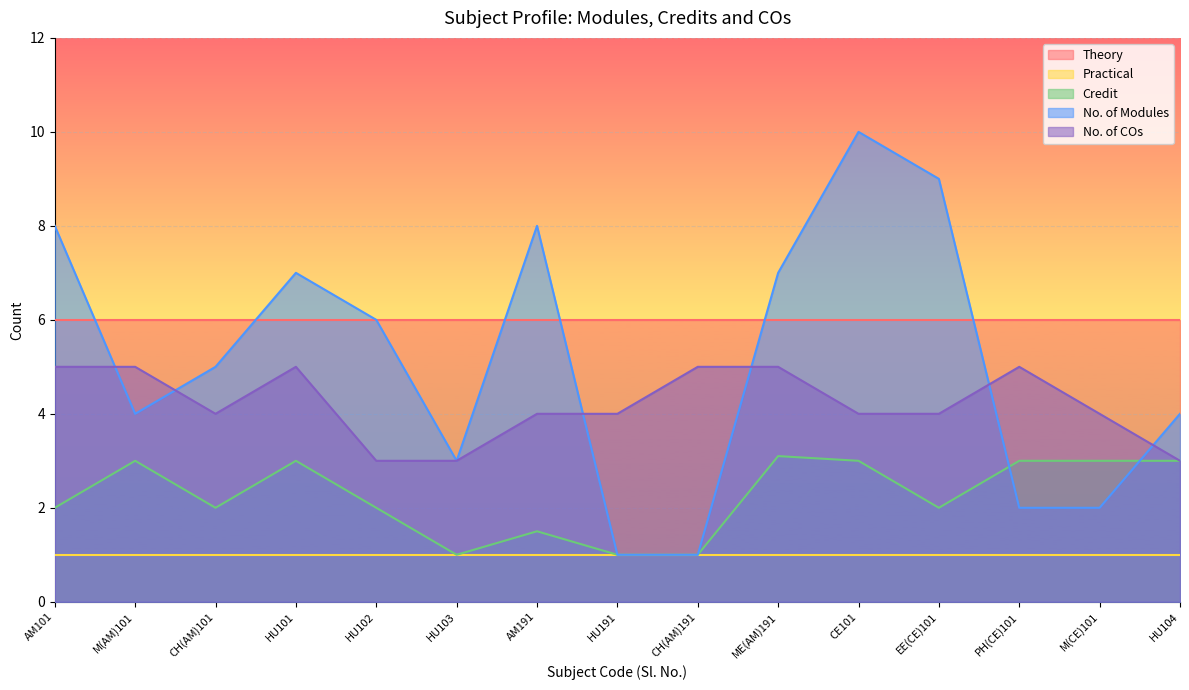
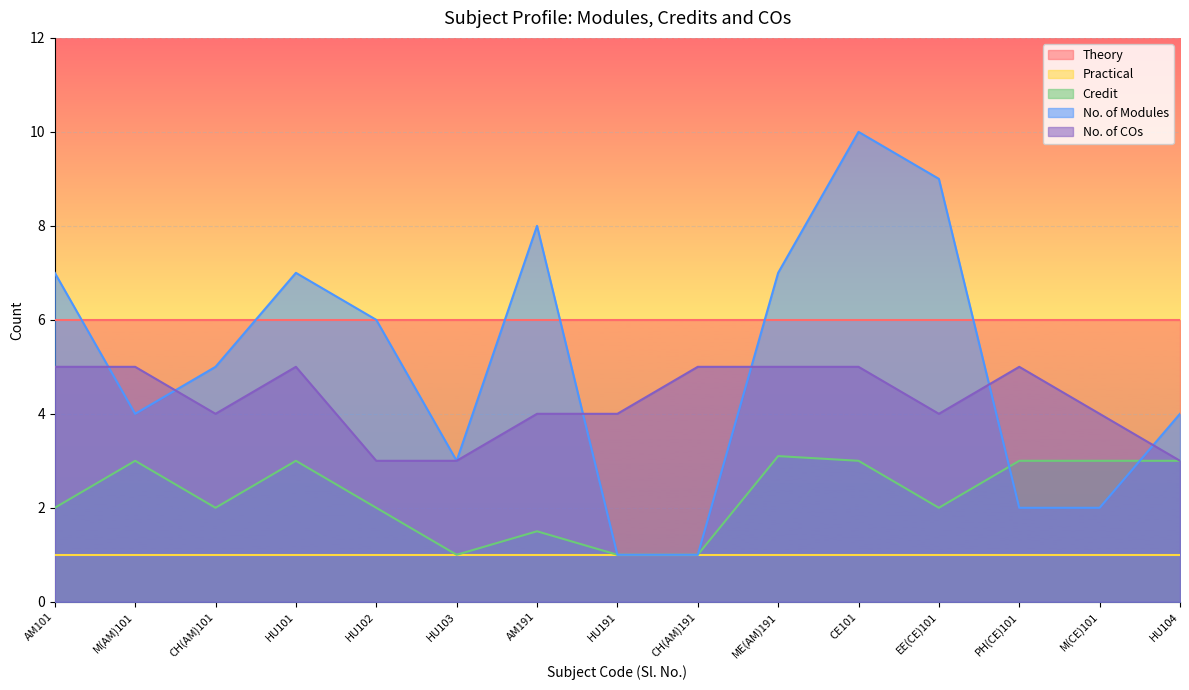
  {
    "Theory": {
      "AM101": 6,
      "M(AM)101": 6,
      "CH(AM)101": 6,
      "HU101": 6,
      "HU103": 6,
      "AM191": 6,
      "HU191": 6,
      "CH(AM)191": 6,
      "ME(AM)191": 6,
      "CE101": 6,
      "EE(CE)101": 6,
      "PH(CE)101": 6,
      "M(CE)101": 6,
      "HU104": 6
    },
    "Practical": {
      "AM101": 1,
      "M(AM)101": 1,
      "CH(AM)101": 1,
      "HU101": 1,
      "HU102": 1,
      "AM191": 1,
      "ME(AM)191": 1,
      "CE101": 1,
      "EE(CE)101": 1,
      "PH(CE)101": 1,
      "M(CE)101": 1,
      "HU104": 1
    },
    "Credit": {
      "AM101": 2,
      "M(AM)101": 3,
      "CH(AM)101": 2,
      "HU101": 3,
      "HU102": 2,
      "AM191": 1.5,
      "ME(AM)191": 3.1,
      "CE101": 3,
      "EE(CE)101": 2,
      "PH(CE)101": 3,
      "M(CE)101": 3
    },
    "No. of Modules": {
-     "AM101": 8,
+     "AM101": 7,
      "M(AM)101": 4,
      "CH(AM)101": 5,
      "HU101": 7,
      "AM191": 8,
      "ME(AM)191": 7,
      "CE101": 10,
      "EE(CE)101": 9,
      "PH(CE)101": 2,
      "M(CE)101": 2,
      "HU104": 4
    },
    "No. of COs": {
      "AM101": 5,
      "M(AM)101": 5,
      "CH(AM)101": 4,
      "HU101": 5,
      "HU102": 3,
      "AM191": 4,
      "HU191": 4,
      "CH(AM)191": 5,
      "ME(AM)191": 5,
-     "CE101": 4,
+     "CE101": 5,
      "EE(CE)101": 4,
      "PH(CE)101": 5,
      "M(CE)101": 4
    }
  }
